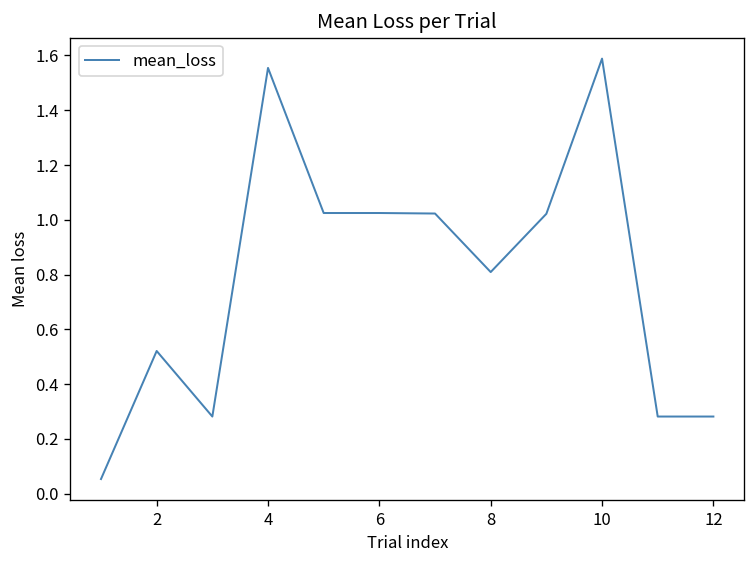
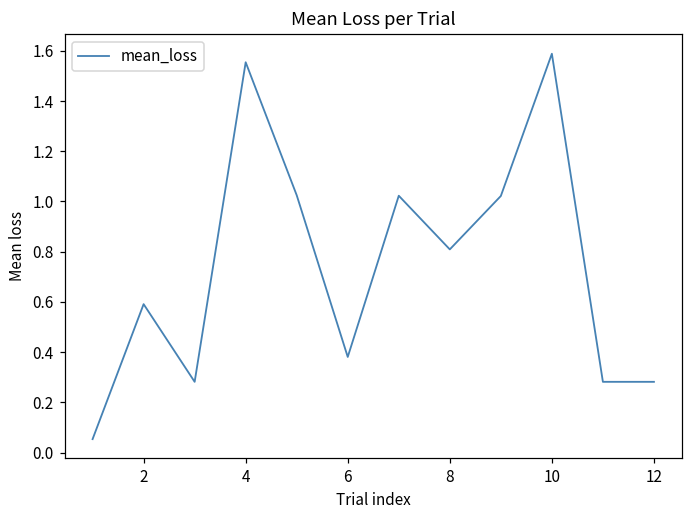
  {
-   "2": 0.52,
+   "2": 0.59,
    "4": 1.55,
-   "6": 1.02,
+   "6": 0.38,
    "8": 0.81,
    "10": 1.59,
    "12": 0.28
  }
